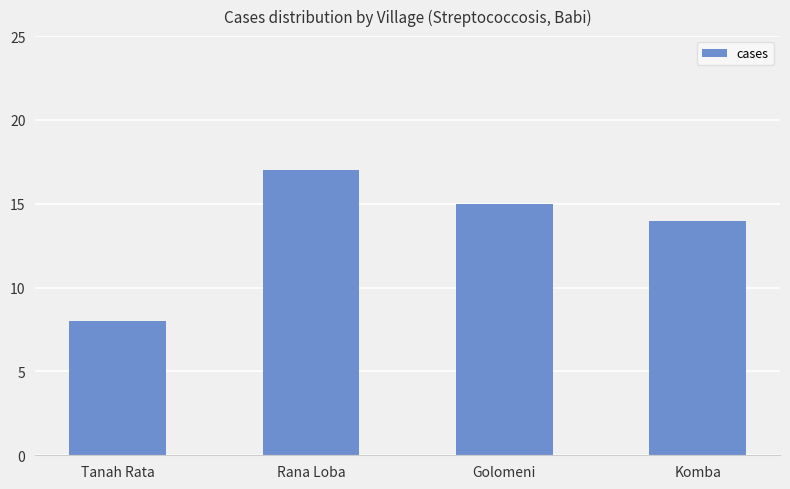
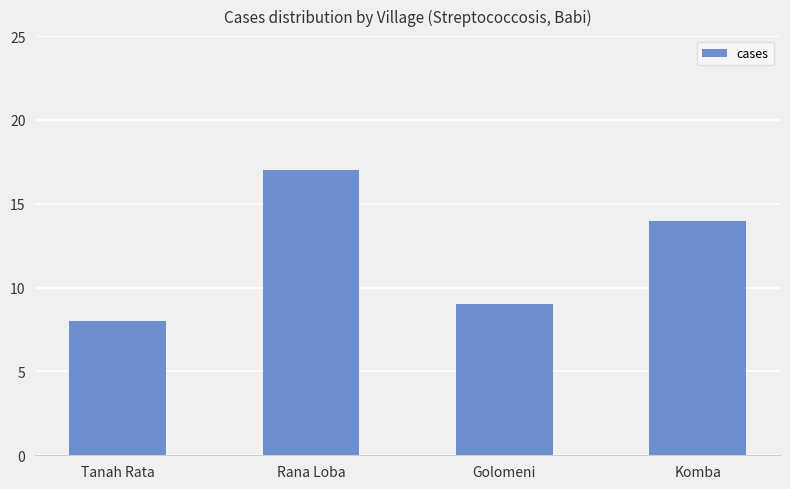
  {
    "Tanah Rata": 8,
    "Rana Loba": 17,
-   "Golomeni": 15,
+   "Golomeni": 9,
    "Komba": 14
  }
